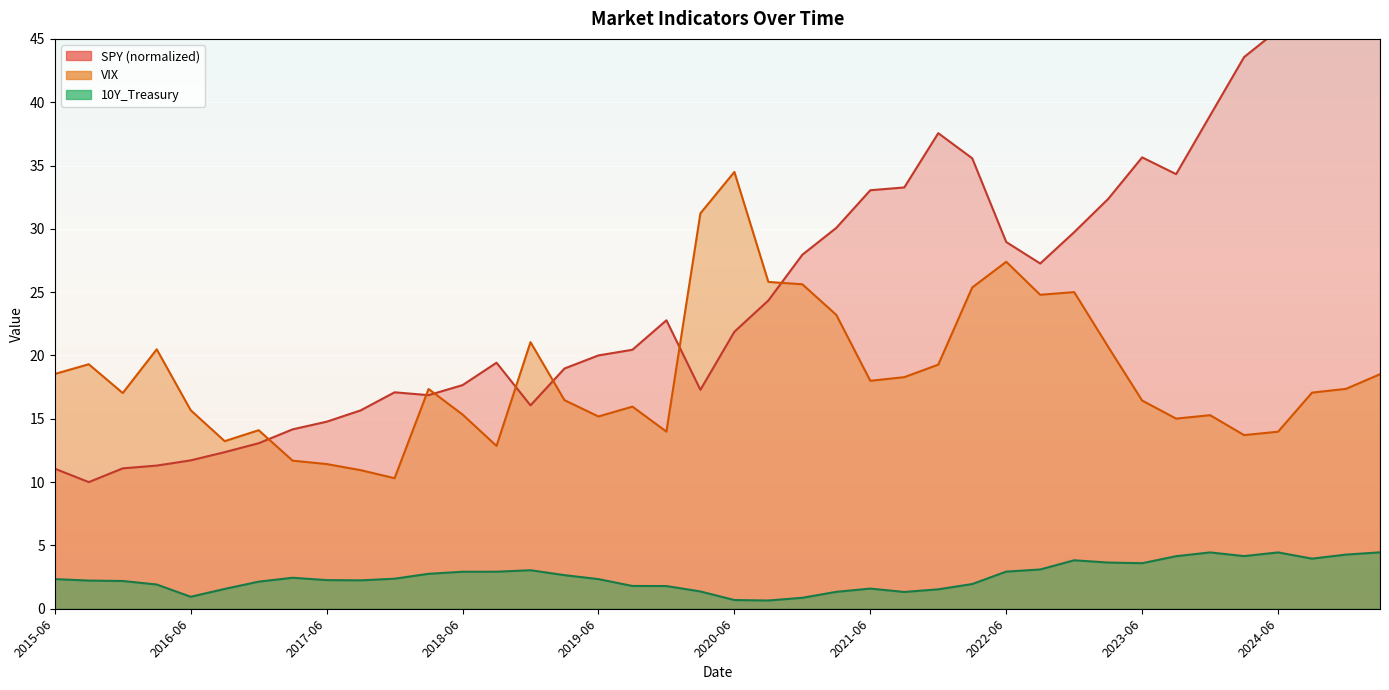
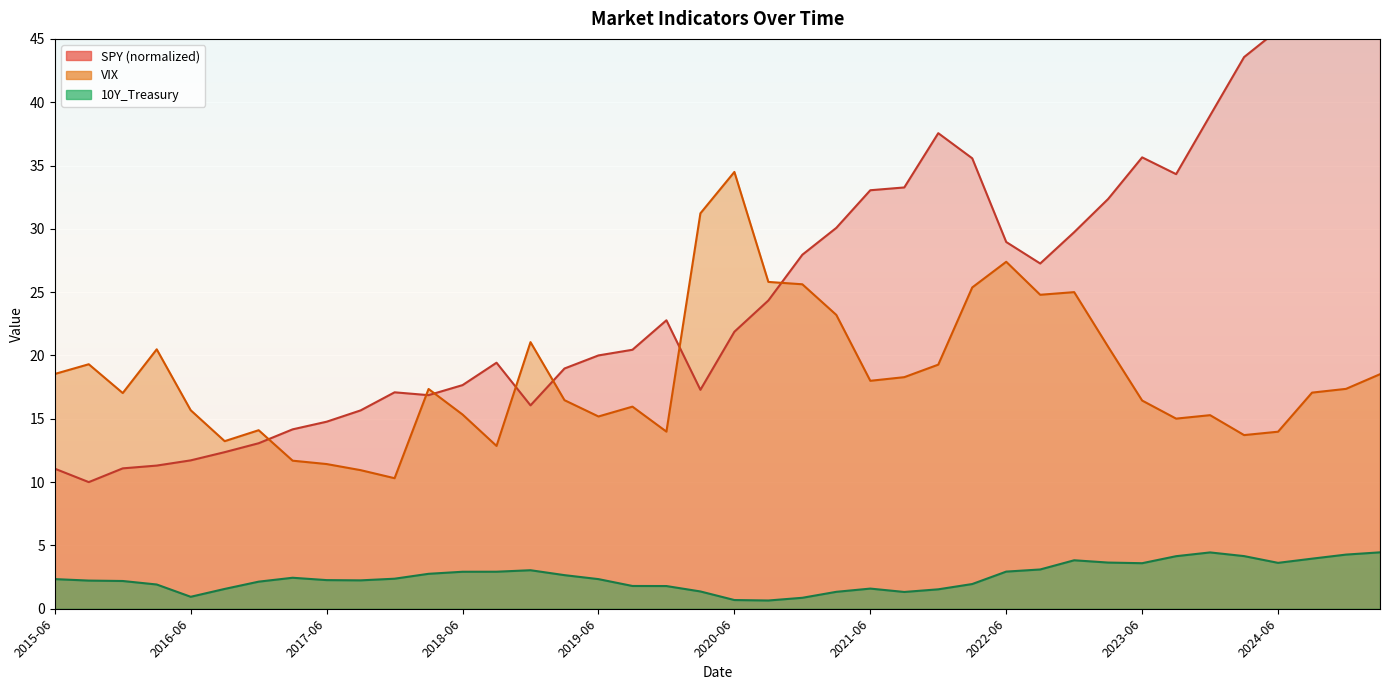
  {
    "10Y_Treasury": {
      "2015-06": 2.3,
      "2016-06": 0.9,
      "2017-06": 2.3,
      "2018-06": 2.9,
      "2019-06": 2.3,
      "2020-06": 0.7,
      "2021-06": 1.6,
      "2022-06": 2.9,
      "2023-06": 3.6,
-     "2024-06": 4.4
+     "2024-06": 3.6
    }
  }
